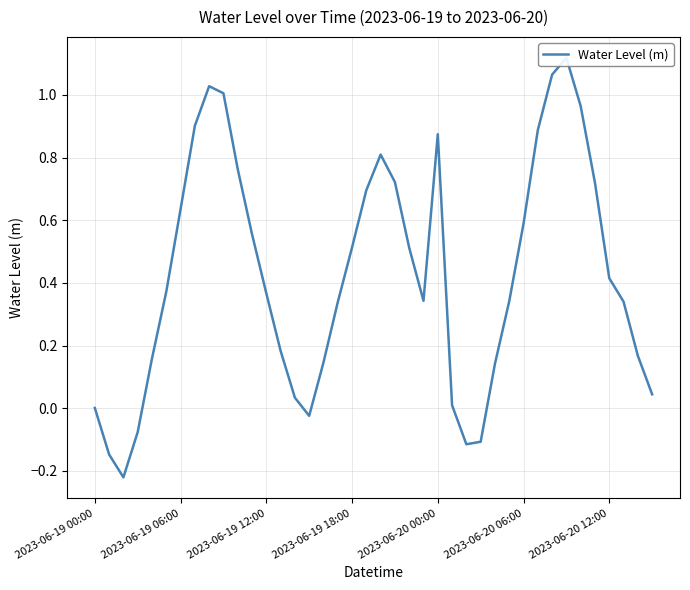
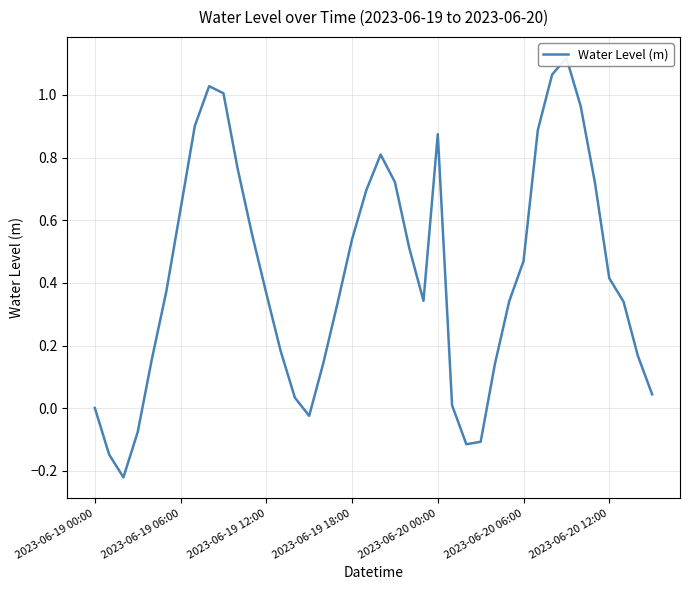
  {
    "2023-06-19 00:00": 0.00,
    "2023-06-19 06:00": 0.64,
    "2023-06-19 12:00": 0.37,
-   "2023-06-19 18:00": 0.51,
+   "2023-06-19 18:00": 0.54,
    "2023-06-20 00:00": 0.87,
-   "2023-06-20 06:00": 0.59,
+   "2023-06-20 06:00": 0.47,
    "2023-06-20 12:00": 0.41
  }
